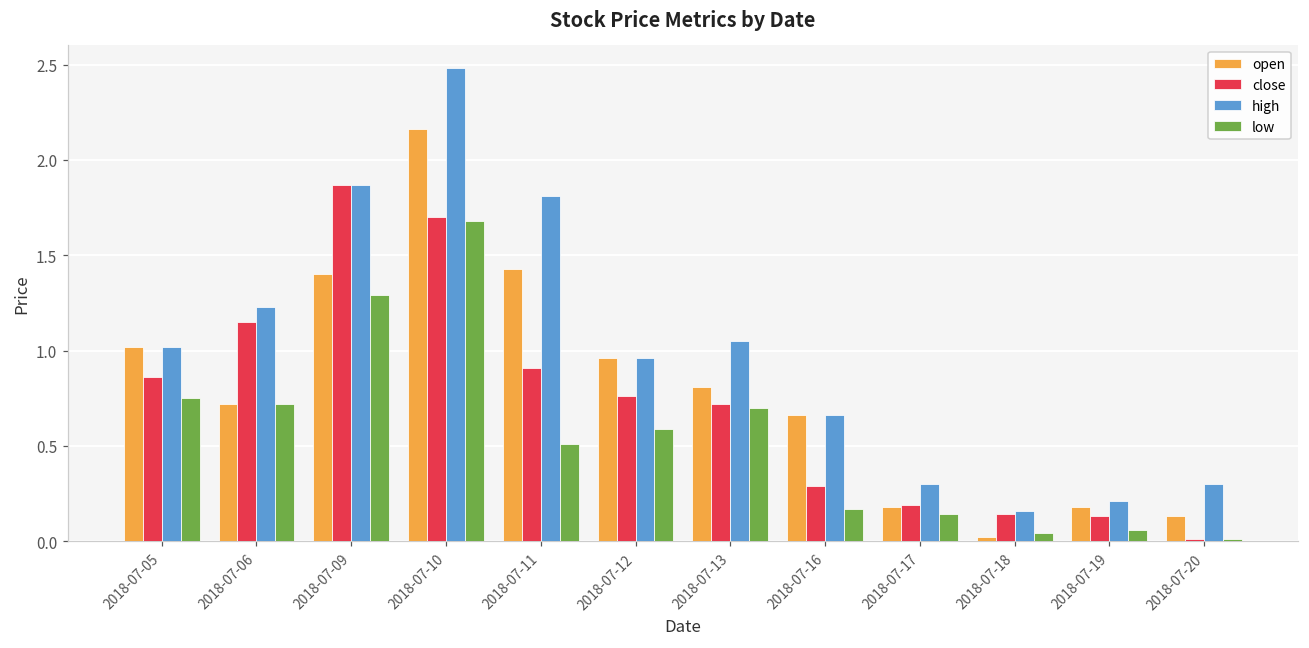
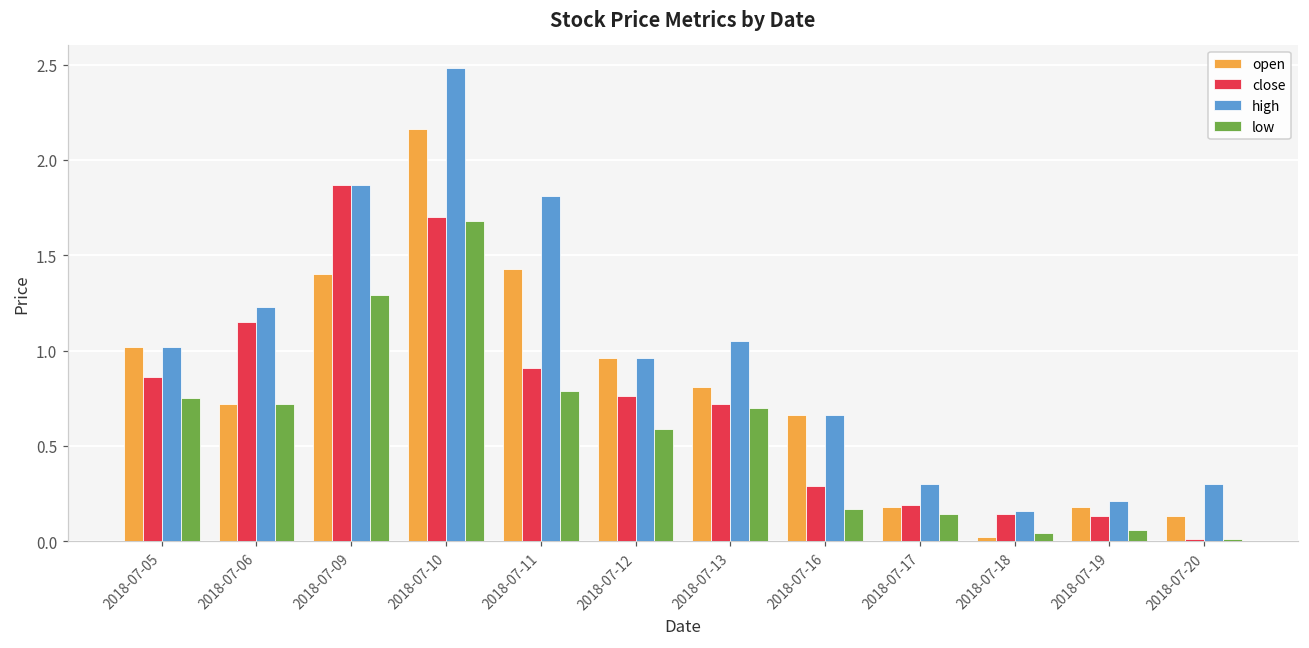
  {
    "open": {
      "2018-07-05": 1.02,
      "2018-07-06": 0.72,
      "2018-07-09": 1.40,
      "2018-07-10": 2.16,
      "2018-07-11": 1.43,
      "2018-07-12": 0.96,
      "2018-07-13": 0.81,
      "2018-07-16": 0.66,
      "2018-07-17": 0.18,
      "2018-07-18": 0.02,
      "2018-07-19": 0.18,
      "2018-07-20": 0.13
    },
    "close": {
      "2018-07-05": 0.86,
      "2018-07-06": 1.15,
      "2018-07-09": 1.87,
      "2018-07-10": 1.70,
      "2018-07-11": 0.91,
      "2018-07-12": 0.76,
      "2018-07-13": 0.72,
      "2018-07-16": 0.29,
      "2018-07-17": 0.19,
      "2018-07-18": 0.14,
      "2018-07-19": 0.13
    },
    "high": {
      "2018-07-05": 1.02,
      "2018-07-06": 1.23,
      "2018-07-09": 1.87,
      "2018-07-10": 2.48,
      "2018-07-11": 1.81,
      "2018-07-12": 0.96,
      "2018-07-13": 1.05,
      "2018-07-16": 0.66,
      "2018-07-17": 0.30,
      "2018-07-18": 0.16,
      "2018-07-19": 0.21,
      "2018-07-20": 0.30
    },
    "low": {
      "2018-07-05": 0.75,
      "2018-07-06": 0.72,
      "2018-07-09": 1.29,
      "2018-07-10": 1.68,
-     "2018-07-11": 0.51,
+     "2018-07-11": 0.79,
      "2018-07-12": 0.59,
      "2018-07-13": 0.70,
      "2018-07-16": 0.17,
      "2018-07-17": 0.14,
      "2018-07-18": 0.04,
      "2018-07-19": 0.06
    }
  }
